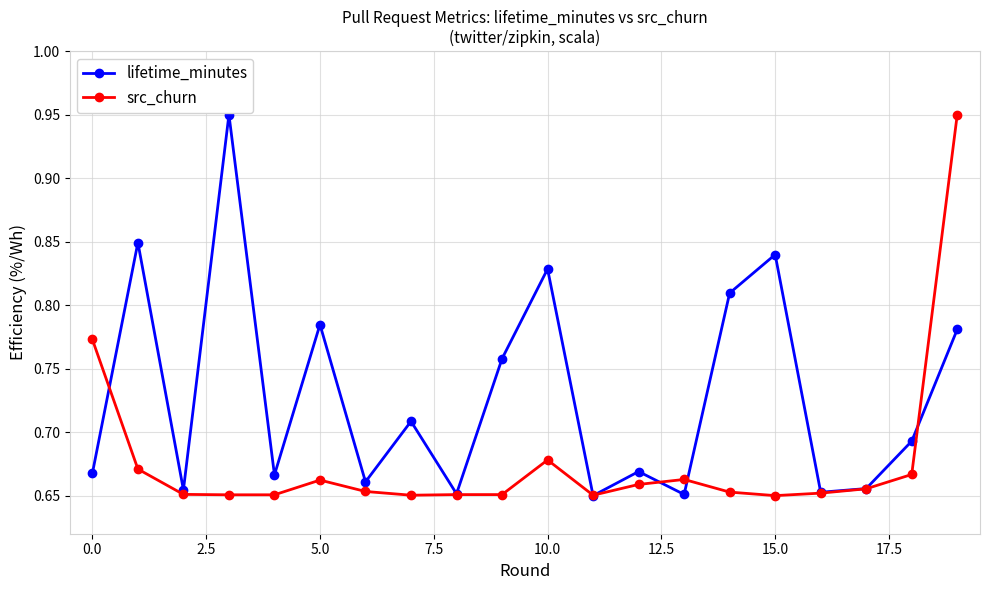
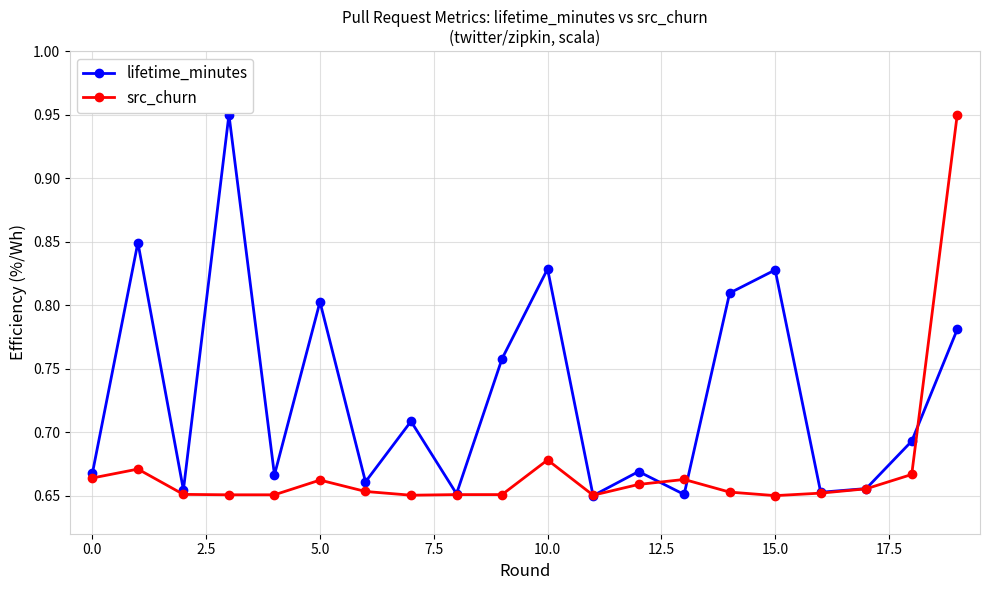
  {
    "lifetime_minutes": {
      "0.0": 0.668,
-     "5.0": 0.785,
+     "5.0": 0.803,
      "10.0": 0.828,
-     "15.0": 0.840
+     "15.0": 0.828
    },
    "src_churn": {
-     "0.0": 0.773,
+     "0.0": 0.664,
      "5.0": 0.662,
      "10.0": 0.678,
      "15.0": 0.650
    }
  }
